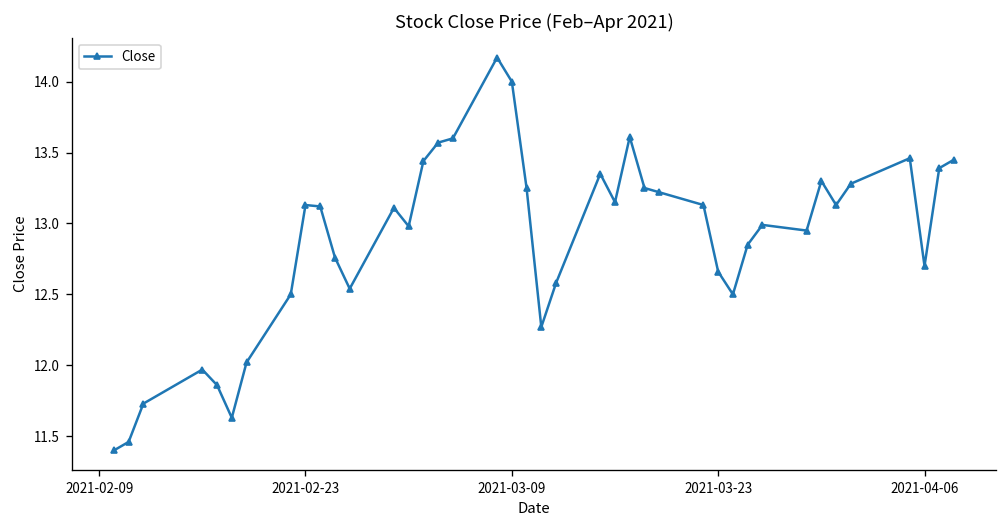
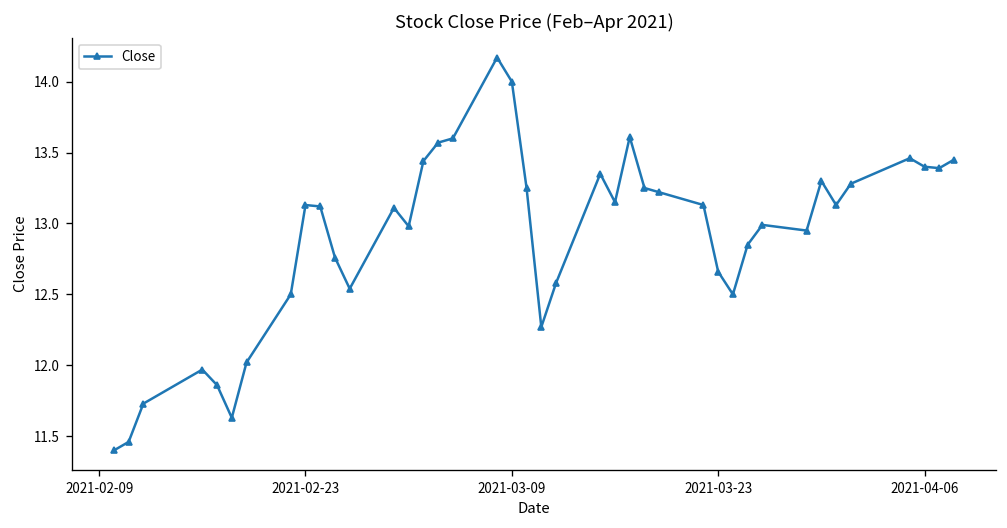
  {
    "2021-02-23": 13.13,
    "2021-03-09": 14.0,
    "2021-03-23": 12.66,
-   "2021-04-06": 12.7
+   "2021-04-06": 13.4
  }
